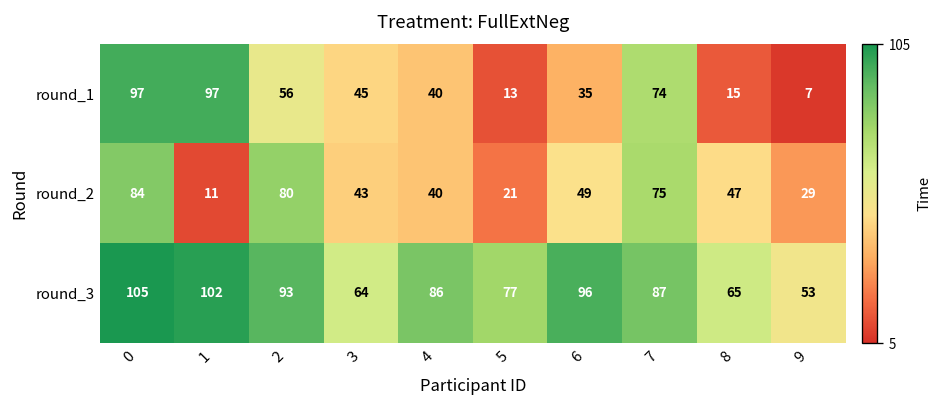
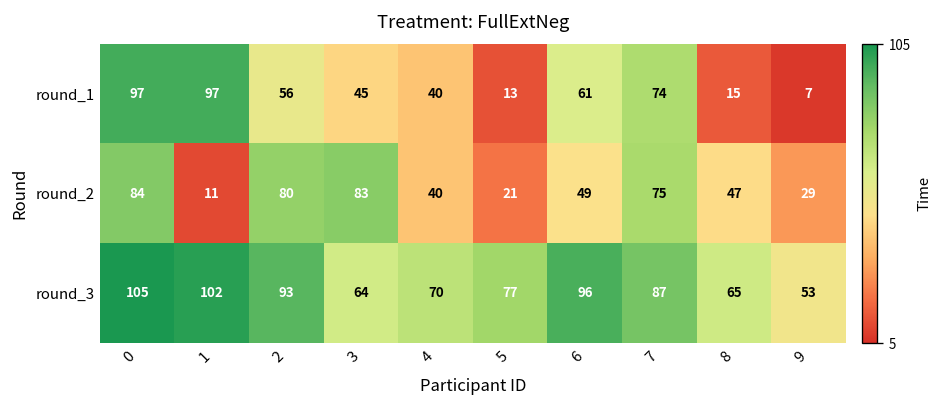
  {
    "round_1": {
      "0": 97,
      "1": 97,
      "2": 56,
      "3": 45,
      "4": 40,
      "5": 13,
-     "6": 35,
+     "6": 61,
      "7": 74,
      "8": 15,
      "9": 7
    },
    "round_2": {
      "0": 84,
      "1": 11,
      "2": 80,
-     "3": 43,
+     "3": 83,
      "4": 40,
      "5": 21,
      "6": 49,
      "7": 75,
      "8": 47,
      "9": 29
    },
    "round_3": {
      "0": 105,
      "1": 102,
      "2": 93,
      "3": 64,
-     "4": 86,
+     "4": 70,
      "5": 77,
      "6": 96,
      "7": 87,
      "8": 65,
      "9": 53
    }
  }
